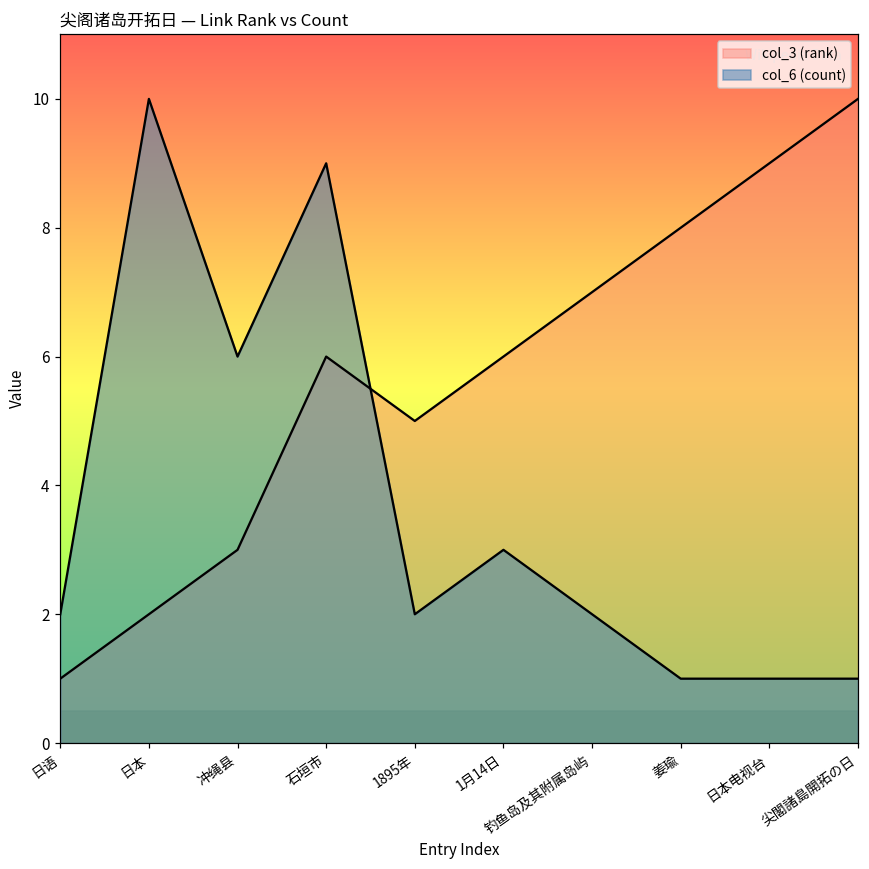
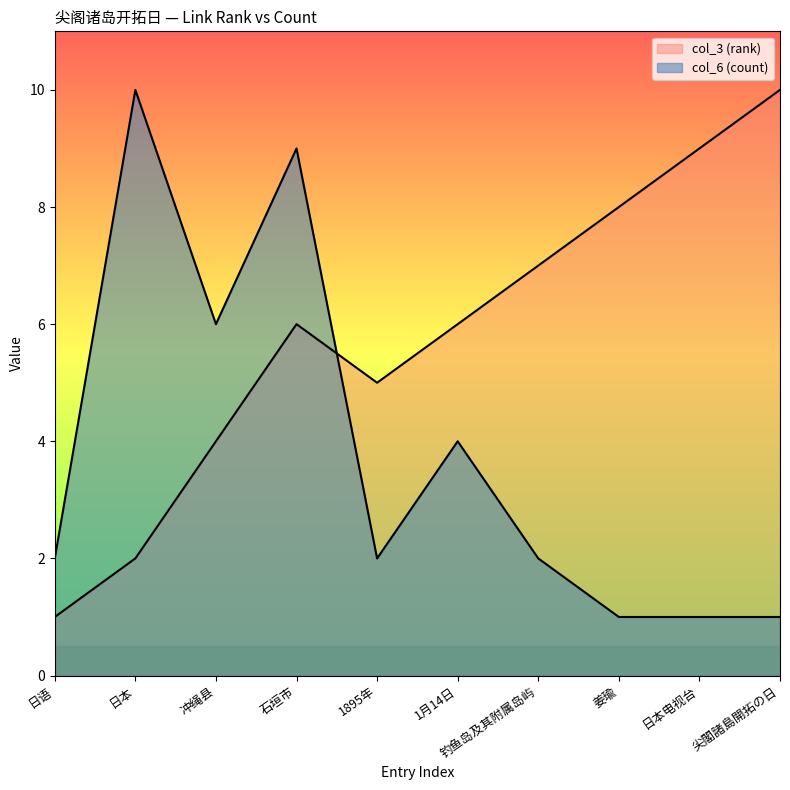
  {
    "col_3 (rank)": {
      "日语": 1,
      "日本": 2,
-     "冲绳县": 3,
+     "冲绳县": 4,
      "石垣市": 6,
      "1895年": 5,
      "1月14日": 6,
      "钓鱼岛及其附属岛屿": 7,
      "姜瑜": 8,
      "日本电视台": 9,
      "尖閣諸島開拓の日": 10
    },
    "col_6 (count)": {
      "日语": 2,
      "日本": 10,
      "冲绳县": 6,
      "石垣市": 9,
      "1895年": 2,
-     "1月14日": 3,
+     "1月14日": 4,
      "钓鱼岛及其附属岛屿": 2,
      "姜瑜": 1,
      "日本电视台": 1,
      "尖閣諸島開拓の日": 1
    }
  }
